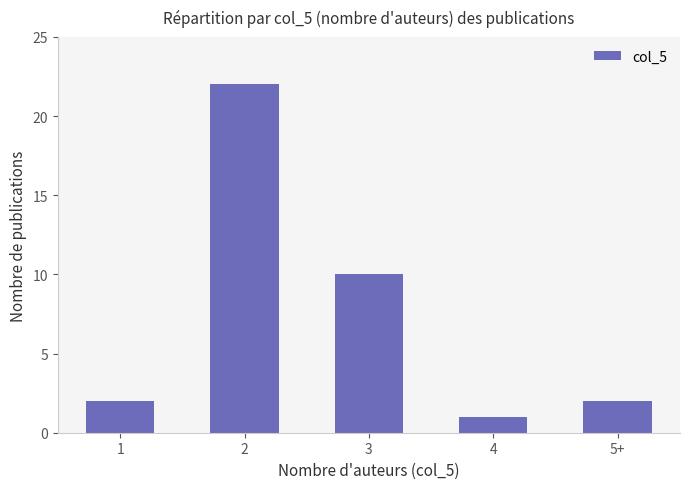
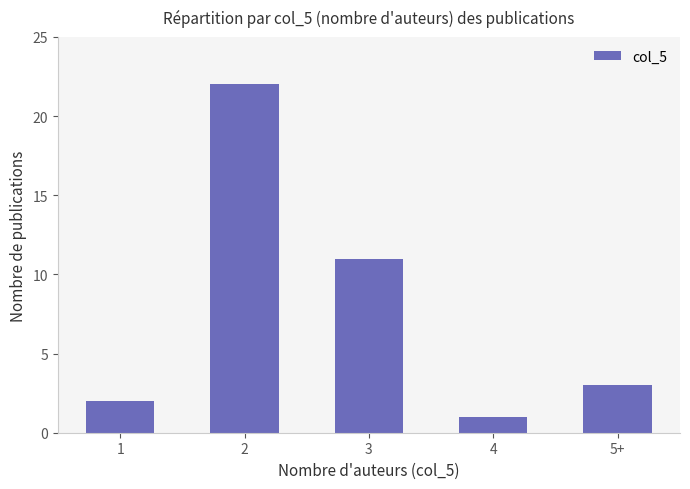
  {
    "1": 2,
    "2": 22,
-   "3": 10,
+   "3": 11,
    "4": 1,
-   "5+": 2
+   "5+": 3
  }
